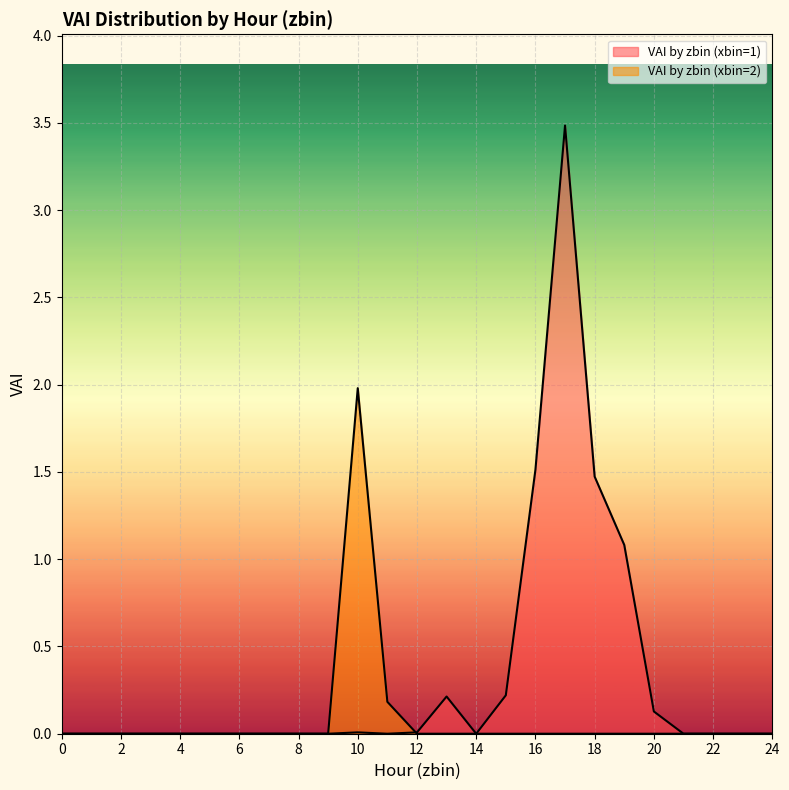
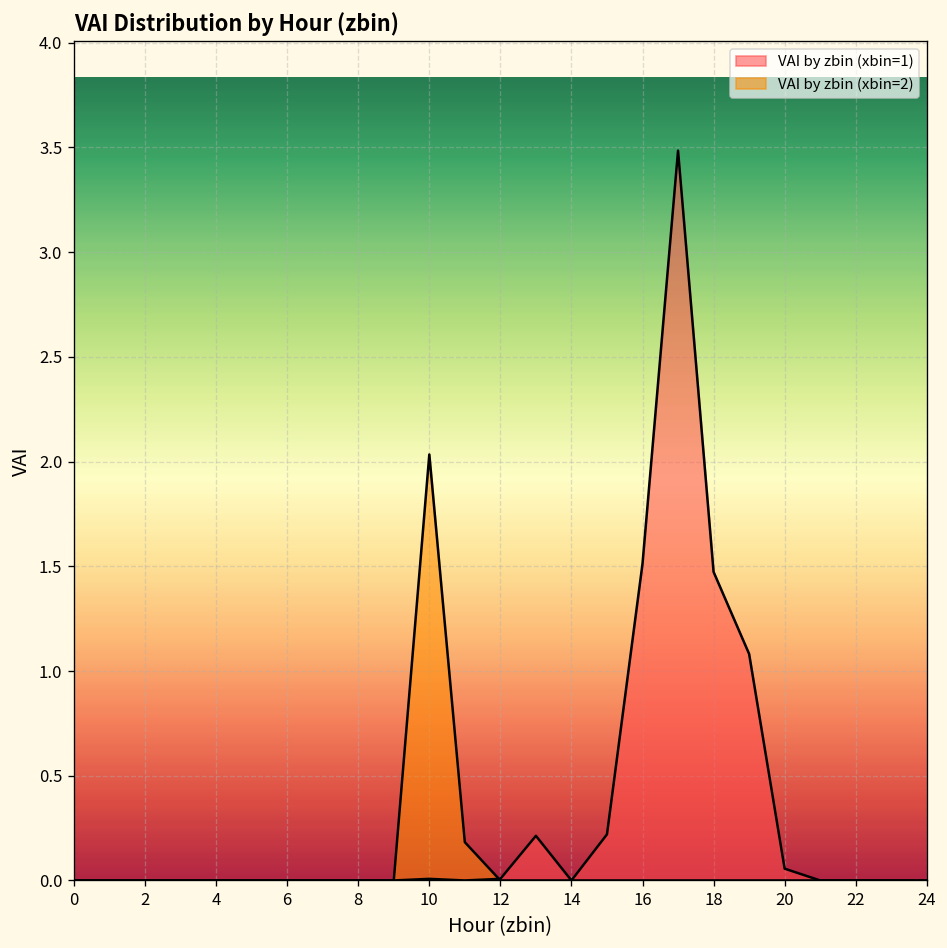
  {
    "VAI by zbin (xbin=1)": {
      "10": 0.01,
      "16": 1.51,
      "18": 1.47,
-     "20": 0.13
+     "20": 0.06
    },
    "VAI by zbin (xbin=2)": {
-     "10": 1.98,
+     "10": 2.03,
      "16": 0.00,
      "18": 0.00,
      "20": 0.00
    }
  }
